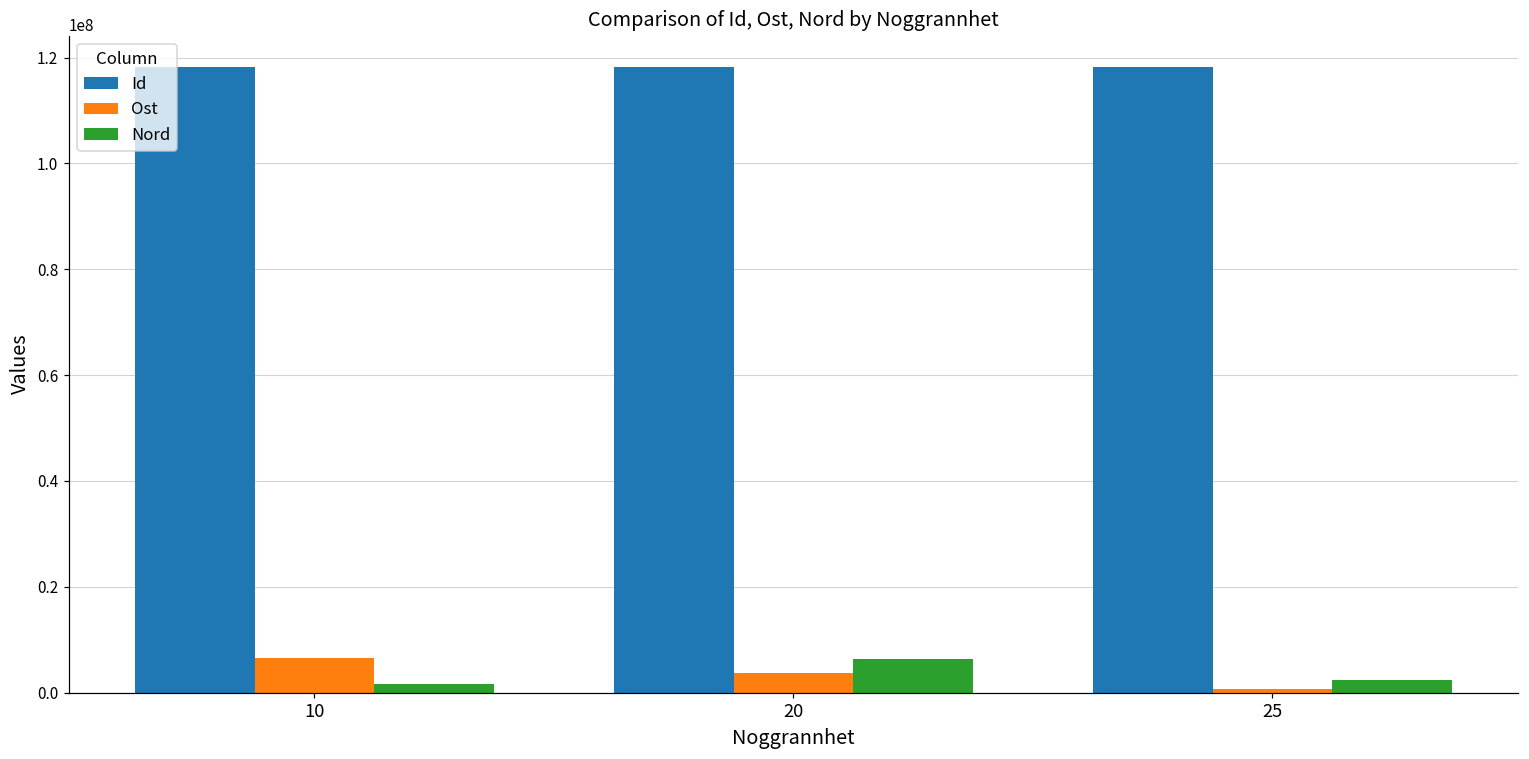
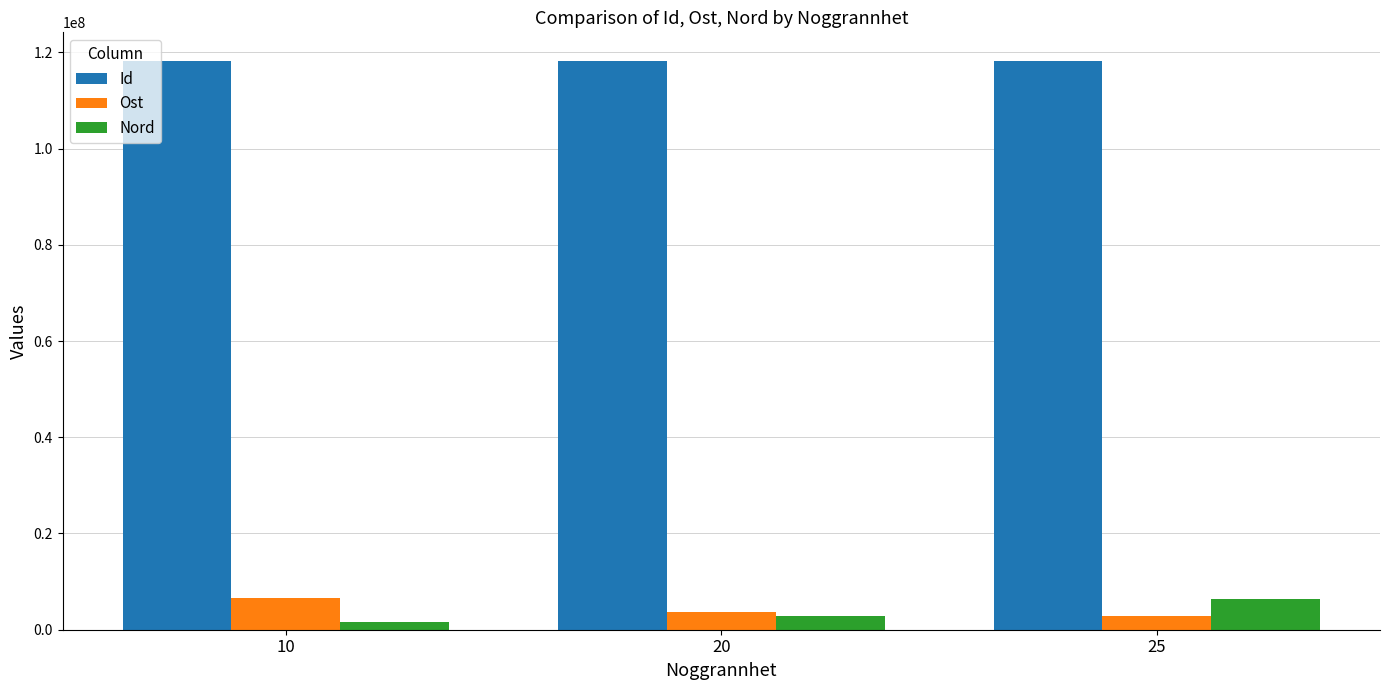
  {
    "Id": {
      "10": 118000000,
      "20": 118000000,
      "25": 118000000
    },
    "Ost": {
      "10": 7000000,
      "20": 4000000,
-     "25": 1000000
+     "25": 3000000
    },
    "Nord": {
      "10": 2000000,
-     "20": 6000000,
-     "25": 2000000
+     "20": 3000000,
+     "25": 6000000
    }
  }
